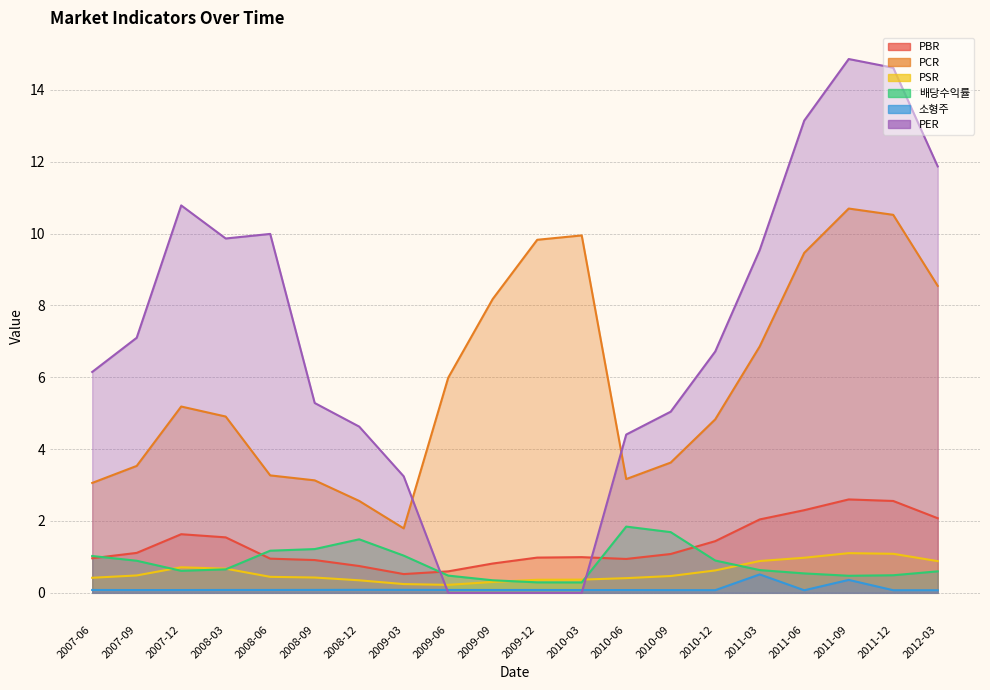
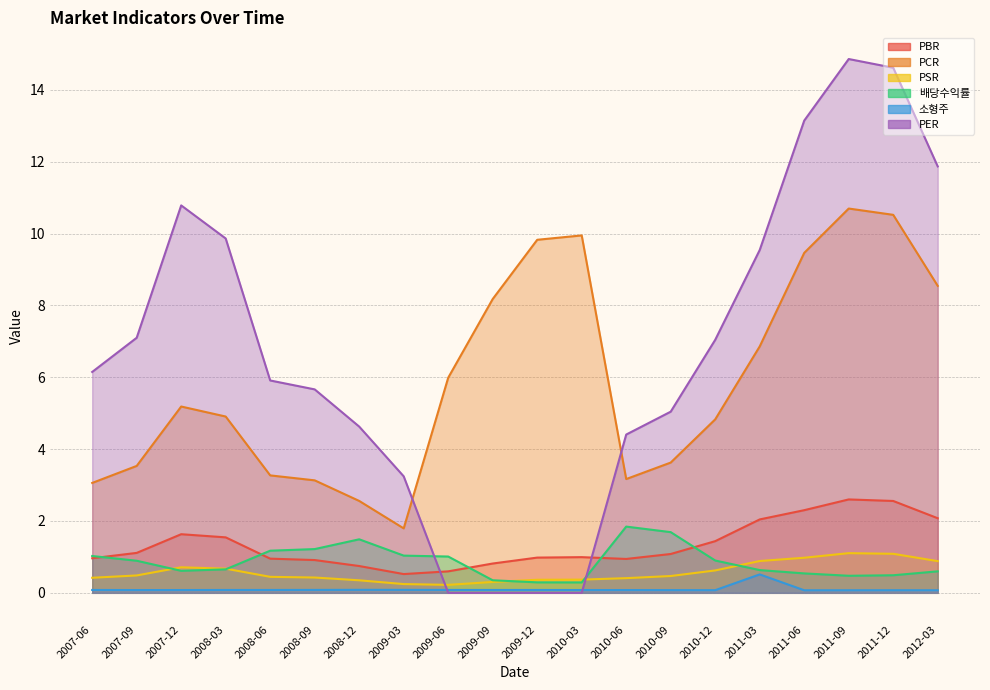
  {
    "배당수익률": {
      "2007-09": 0.9,
      "2007-12": 0.6,
      "2008-06": 1.2,
      "2008-09": 1.2,
      "2008-12": 1.5,
      "2009-03": 1.0,
-     "2009-06": 0.5,
+     "2009-06": 1.0,
      "2010-03": 0.3,
      "2010-06": 1.8,
      "2010-09": 1.7,
      "2010-12": 0.9,
      "2011-03": 0.6,
      "2011-06": 0.5,
      "2011-09": 0.5,
      "2011-12": 0.5,
      "2012-03": 0.6
    },
    "소형주": {
      "2007-06": 0.1,
      "2007-09": 0.1,
      "2007-12": 0.1,
      "2008-03": 0.1,
      "2008-06": 0.1,
      "2008-09": 0.1,
      "2008-12": 0.1,
      "2009-03": 0.1,
      "2009-06": 0.1,
      "2009-09": 0.1,
      "2009-12": 0.1,
      "2010-03": 0.1,
      "2010-06": 0.1,
      "2010-09": 0.1,
      "2010-12": 0.1,
      "2011-03": 0.5,
      "2011-06": 0.1,
-     "2011-09": 0.4,
+     "2011-09": 0.1,
      "2011-12": 0.1,
      "2012-03": 0.1
    },
    "PER": {
      "2007-06": 6.1,
      "2007-09": 7.1,
      "2007-12": 10.8,
      "2008-03": 9.9,
-     "2008-06": 10.0,
-     "2008-09": 5.3,
+     "2008-06": 5.9,
+     "2008-09": 5.7,
      "2008-12": 4.6,
      "2009-03": 3.2,
      "2009-06": 0.0,
      "2009-09": 0.0,
      "2009-12": 0.0,
      "2010-03": 0.0,
      "2010-06": 4.4,
      "2010-09": 5.0,
-     "2010-12": 6.7,
+     "2010-12": 7.0,
      "2011-03": 9.5,
      "2011-06": 13.1,
      "2011-09": 14.9,
      "2012-03": 11.9
    }
  }
